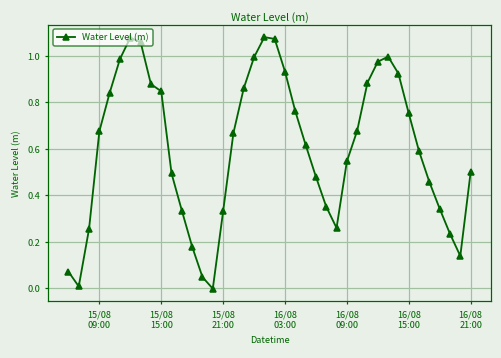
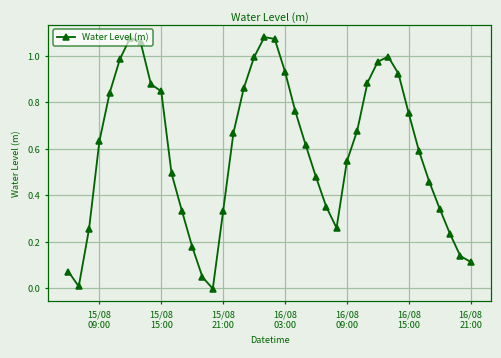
  {
-   "15/08 09:00": 0.68,
+   "15/08 09:00": 0.63,
    "15/08 15:00": 0.85,
    "15/08 21:00": 0.33,
    "16/08 03:00": 0.93,
    "16/08 09:00": 0.55,
    "16/08 15:00": 0.75,
-   "16/08 21:00": 0.50
+   "16/08 21:00": 0.11
  }
